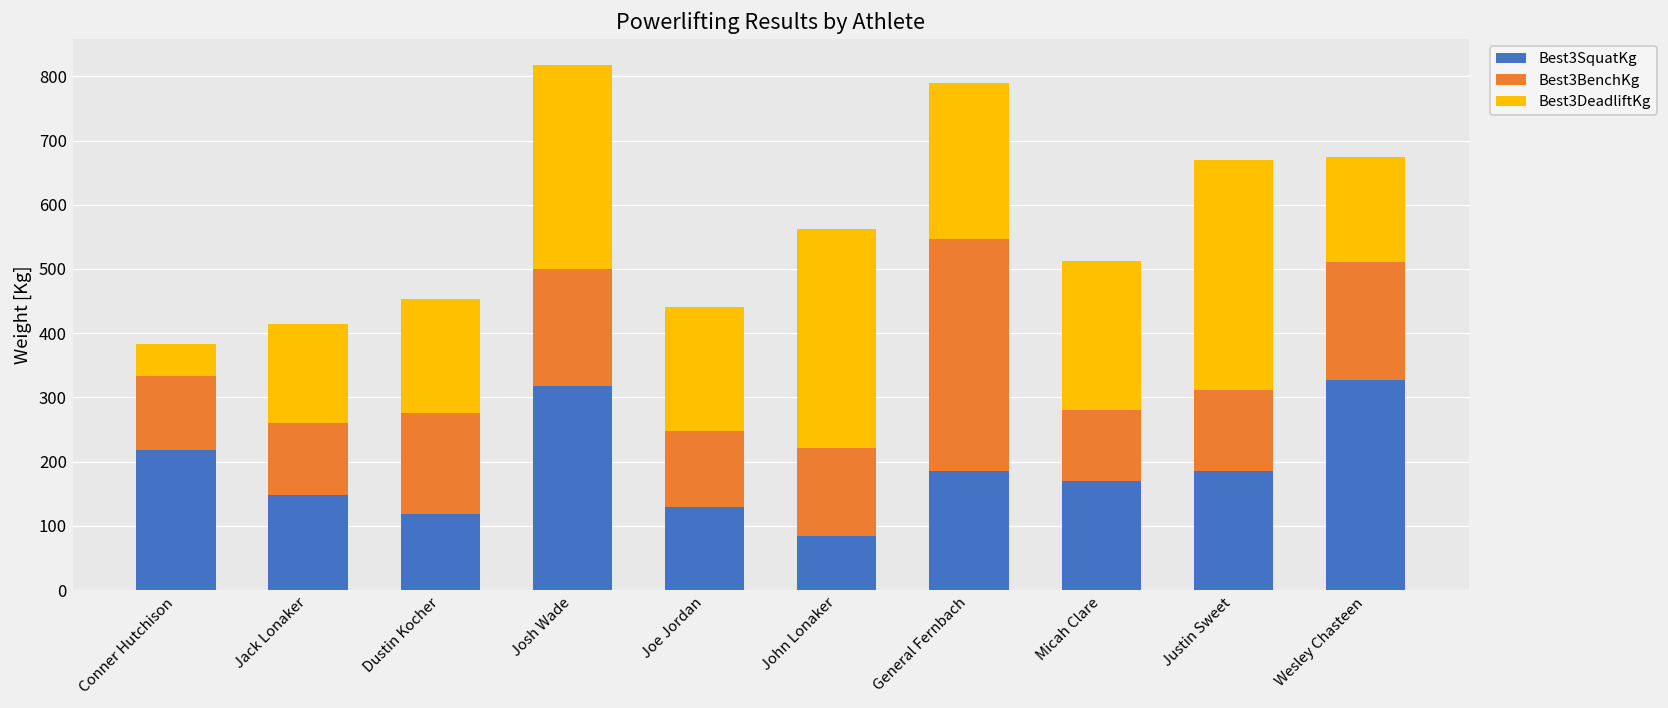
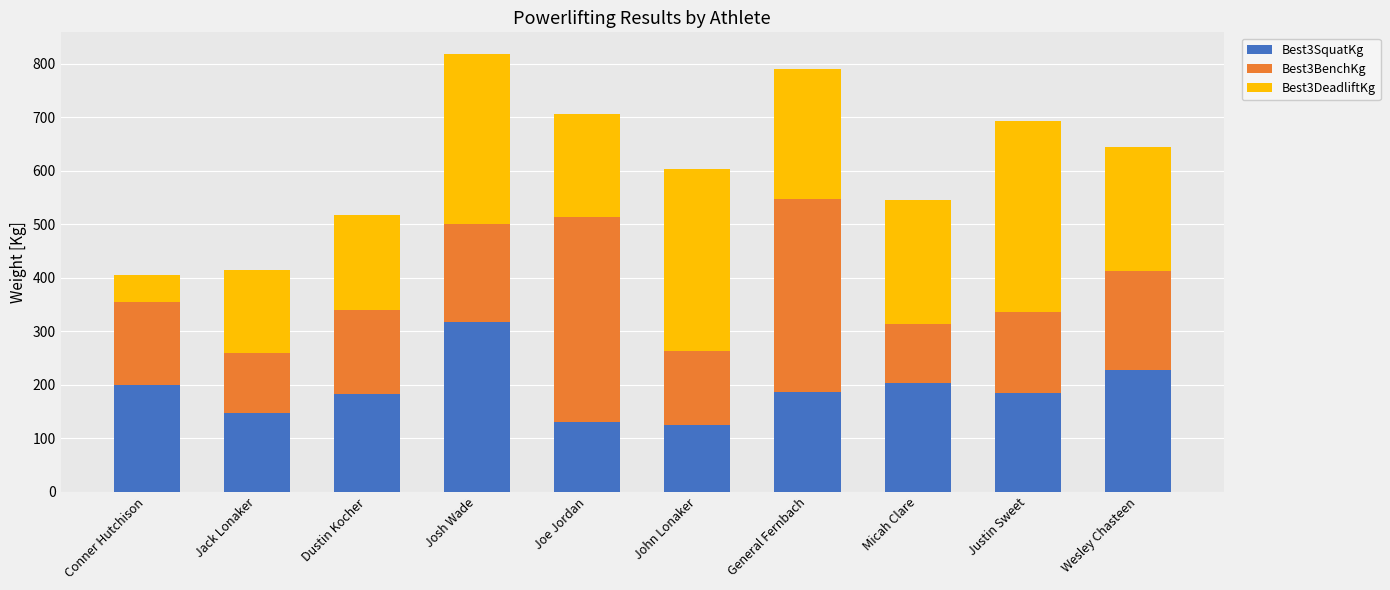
  {
    "Best3SquatKg": {
-     "Conner Hutchison": 220,
+     "Conner Hutchison": 200,
      "Jack Lonaker": 150,
-     "Dustin Kocher": 120,
+     "Dustin Kocher": 180,
      "Josh Wade": 320,
      "Joe Jordan": 130,
-     "John Lonaker": 80,
+     "John Lonaker": 130,
      "General Fernbach": 190,
-     "Micah Clare": 170,
+     "Micah Clare": 200,
      "Justin Sweet": 190,
-     "Wesley Chasteen": 330
+     "Wesley Chasteen": 230
    },
    "Best3BenchKg": {
-     "Conner Hutchison": 120,
+     "Conner Hutchison": 150,
      "Jack Lonaker": 110,
      "Dustin Kocher": 160,
      "Josh Wade": 180,
-     "Joe Jordan": 120,
+     "Joe Jordan": 380,
      "John Lonaker": 140,
      "General Fernbach": 360,
      "Micah Clare": 110,
-     "Justin Sweet": 130,
+     "Justin Sweet": 150,
      "Wesley Chasteen": 180
    },
    "Best3DeadliftKg": {
      "Conner Hutchison": 50,
      "Jack Lonaker": 160,
      "Dustin Kocher": 180,
      "Josh Wade": 320,
      "Joe Jordan": 190,
      "John Lonaker": 340,
      "General Fernbach": 240,
      "Micah Clare": 230,
      "Justin Sweet": 360,
-     "Wesley Chasteen": 160
+     "Wesley Chasteen": 230
    }
  }
